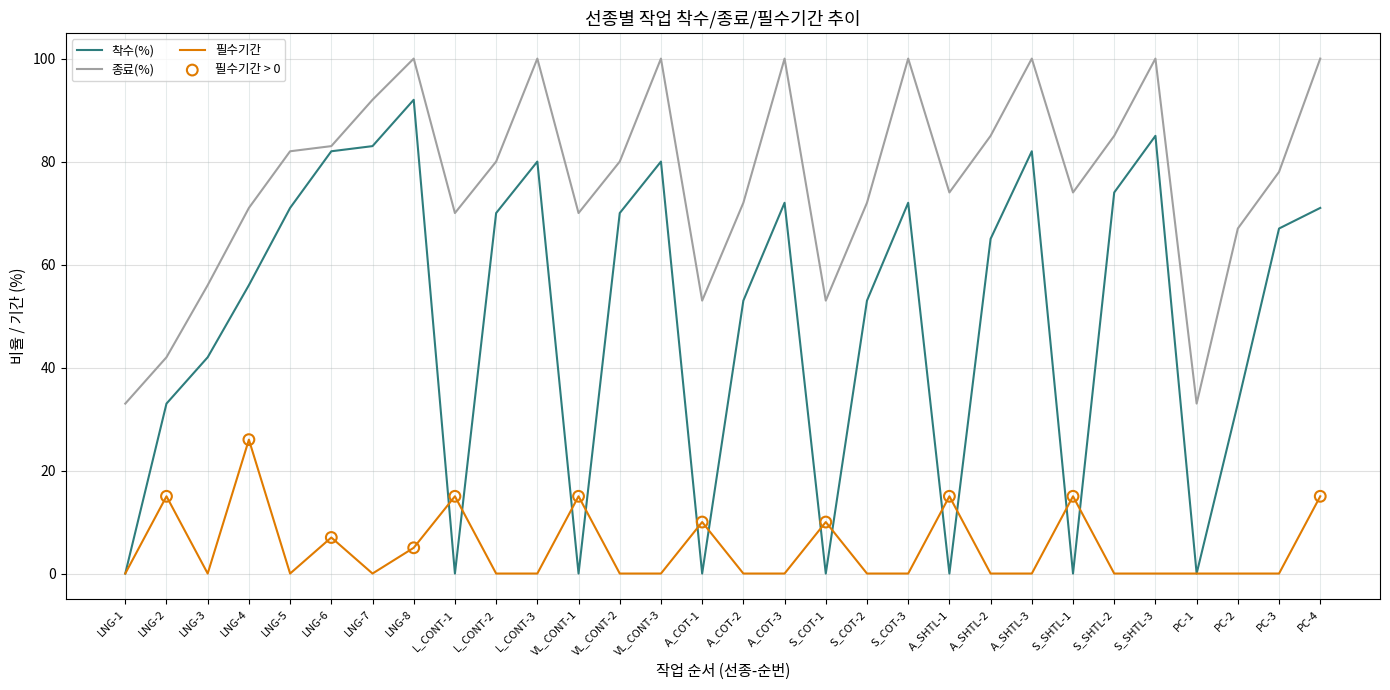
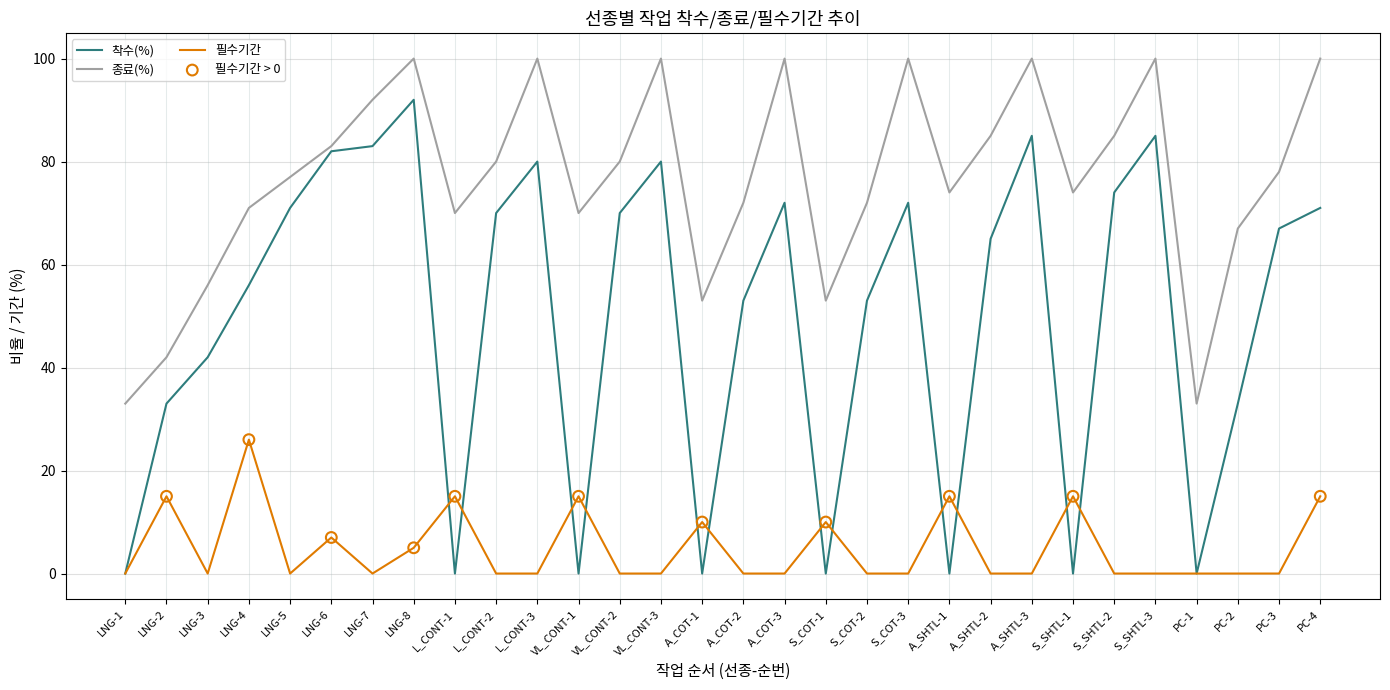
  {
    "착수(%)": {
      "LNG-2": 33,
      "LNG-3": 42,
      "LNG-4": 56,
      "LNG-5": 71,
      "LNG-6": 82,
      "LNG-7": 83,
      "LNG-8": 92,
      "L_CONT-1": 0,
      "L_CONT-2": 70,
      "L_CONT-3": 80,
      "VL_CONT-1": 0,
      "VL_CONT-2": 70,
      "VL_CONT-3": 80,
      "A_COT-1": 0,
      "A_COT-2": 53,
      "A_COT-3": 72,
      "S_COT-1": 0,
      "S_COT-2": 53,
      "S_COT-3": 72,
      "A_SHTL-1": 0,
      "A_SHTL-2": 65,
-     "A_SHTL-3": 82,
+     "A_SHTL-3": 85,
      "S_SHTL-1": 0,
      "S_SHTL-2": 74,
      "S_SHTL-3": 85,
      "PC-2": 33,
      "PC-3": 67,
      "PC-4": 71
    },
    "종료(%)": {
      "LNG-1": 33,
      "LNG-2": 42,
      "LNG-3": 56,
      "LNG-4": 71,
-     "LNG-5": 82,
+     "LNG-5": 77,
      "LNG-6": 83,
      "LNG-7": 92,
      "LNG-8": 100,
      "L_CONT-1": 70,
      "L_CONT-2": 80,
      "L_CONT-3": 100,
      "VL_CONT-1": 70,
      "VL_CONT-2": 80,
      "VL_CONT-3": 100,
      "A_COT-1": 53,
      "A_COT-2": 72,
      "A_COT-3": 100,
      "S_COT-1": 53,
      "S_COT-2": 72,
      "S_COT-3": 100,
      "A_SHTL-1": 74,
      "A_SHTL-2": 85,
      "A_SHTL-3": 100,
      "S_SHTL-1": 74,
      "S_SHTL-2": 85,
      "S_SHTL-3": 100,
      "PC-1": 33,
      "PC-2": 67,
      "PC-3": 78,
      "PC-4": 100
    },
    "필수기간": {
      "LNG-3": 0,
      "LNG-5": 0,
      "LNG-7": 0,
      "L_CONT-2": 0,
      "L_CONT-3": 0,
      "VL_CONT-2": 0,
      "VL_CONT-3": 0,
      "A_COT-2": 0,
      "A_COT-3": 0,
      "S_COT-2": 0,
      "S_COT-3": 0,
      "A_SHTL-2": 0,
      "A_SHTL-3": 0,
      "S_SHTL-2": 0,
      "S_SHTL-3": 0,
      "PC-2": 0,
      "PC-3": 0
    }
  }
